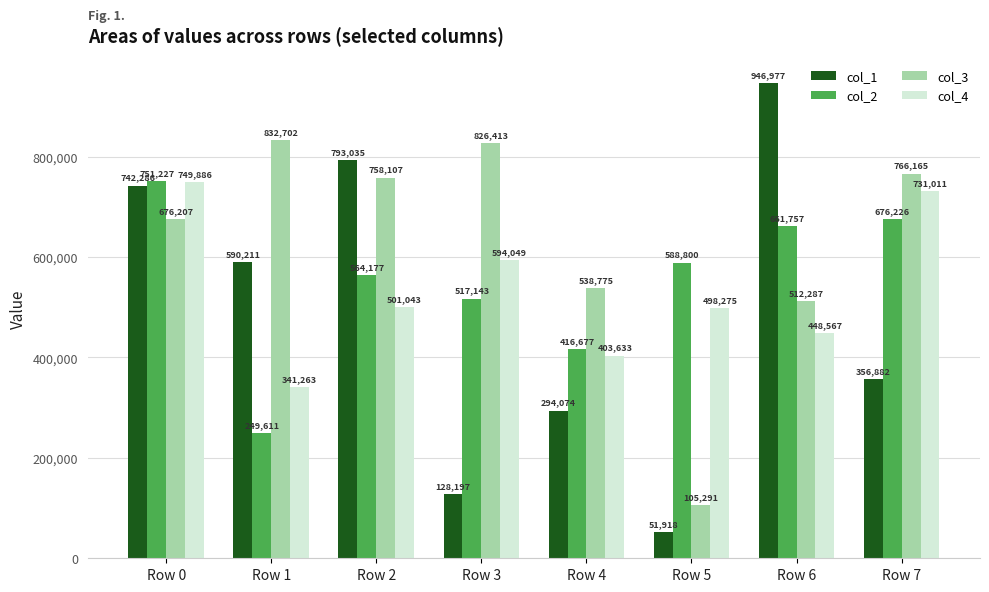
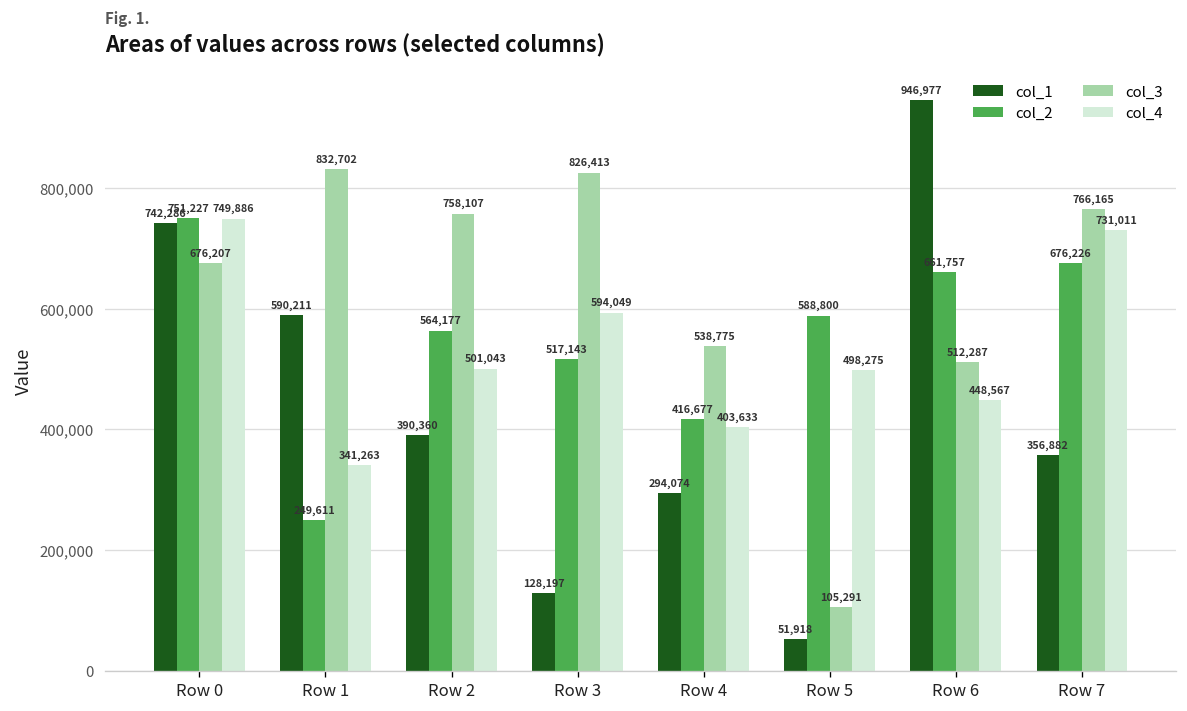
  {
    "col_1": {
      "Row 1": "590,211",
-     "Row 2": "793,035",
+     "Row 2": "390,360",
      "Row 3": "128,197",
      "Row 4": "294,074",
      "Row 5": "51,918",
      "Row 6": "946,977",
      "Row 7": "356,882"
    },
    "col_2": {
      "Row 1": "249,611",
      "Row 2": "564,177",
      "Row 3": "517,143",
      "Row 4": "416,677",
      "Row 5": "588,800",
      "Row 6": "661,757",
      "Row 7": "676,226"
    },
    "col_3": {
      "Row 0": "676,207",
      "Row 1": "832,702",
      "Row 2": "758,107",
      "Row 3": "826,413",
      "Row 4": "538,775",
      "Row 5": "105,291",
      "Row 6": "512,287",
      "Row 7": "766,165"
    },
    "col_4": {
      "Row 0": "749,886",
      "Row 1": "341,263",
      "Row 2": "501,043",
      "Row 3": "594,049",
      "Row 4": "403,633",
      "Row 5": "498,275",
      "Row 6": "448,567",
      "Row 7": "731,011"
    }
  }
